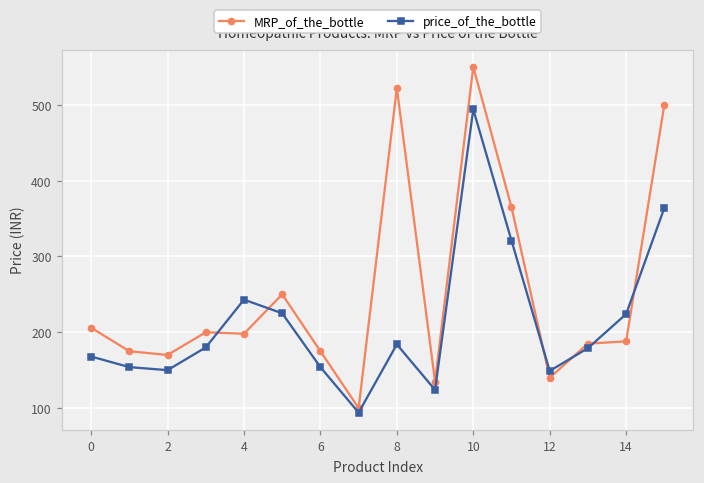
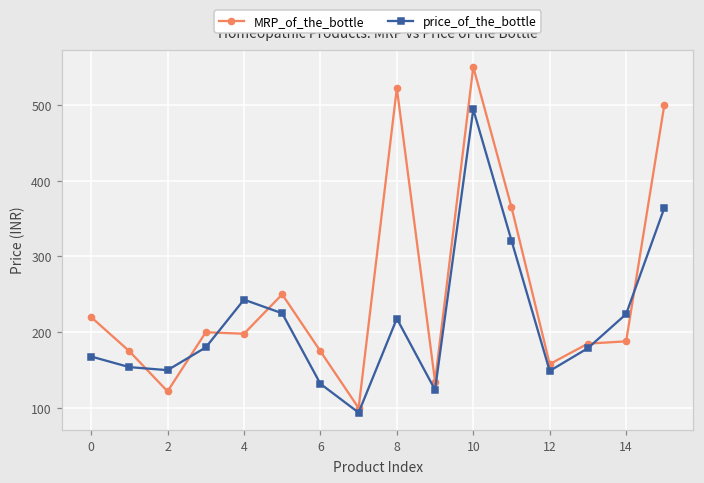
  {
    "MRP_of_the_bottle": {
-     "0": 210,
-     "2": 170,
+     "0": 220,
+     "2": 120,
      "4": 200,
      "6": 180,
      "8": 520,
      "10": 550,
-     "12": 140,
+     "12": 160,
      "14": 190
    },
    "price_of_the_bottle": {
      "0": 170,
      "2": 150,
      "4": 240,
-     "6": 150,
-     "8": 180,
+     "6": 130,
+     "8": 220,
      "10": 490,
      "12": 150,
      "14": 220
    }
  }
